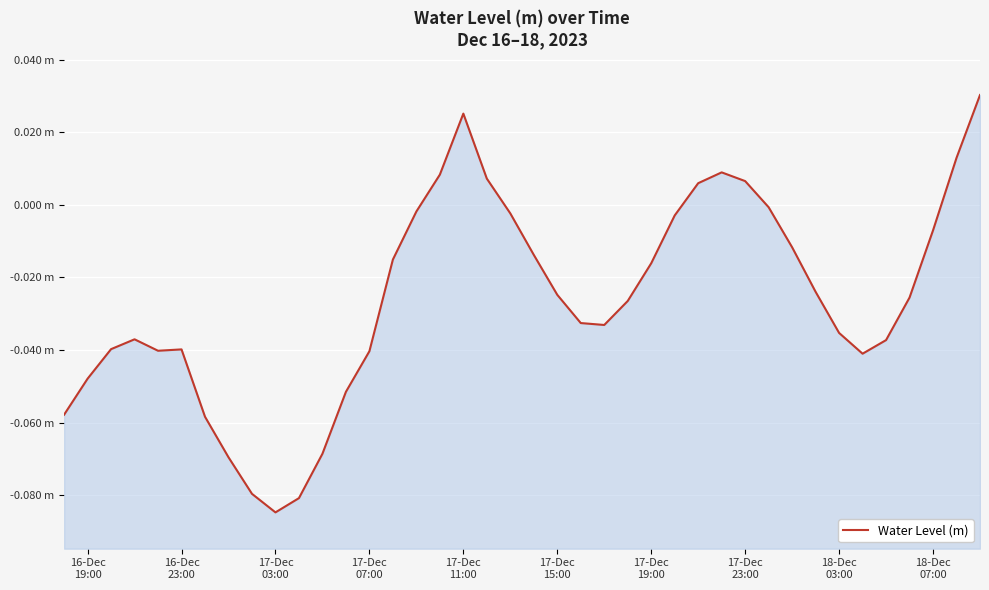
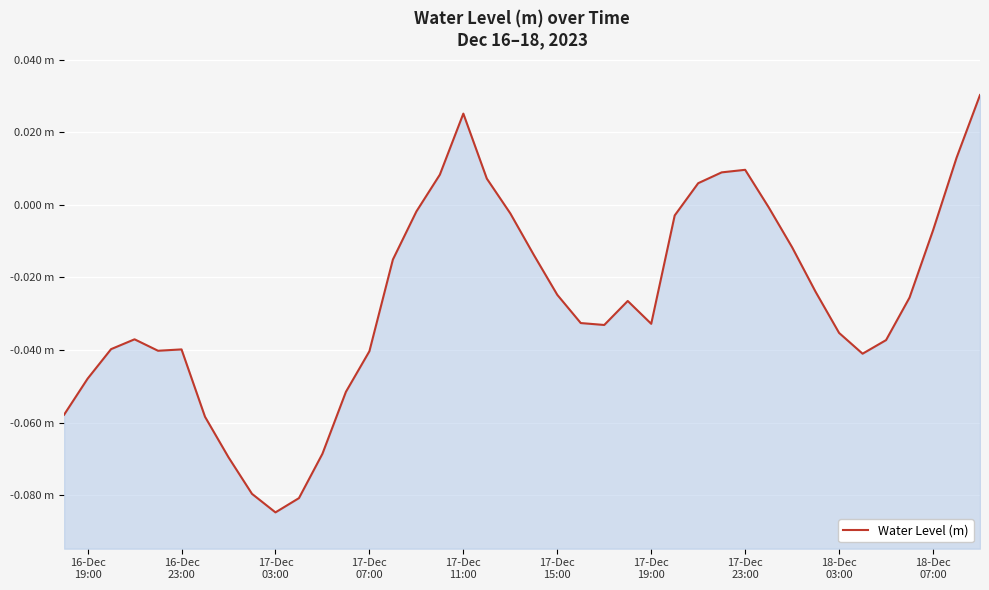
  {
    "16-Dec 19:00": "-0.048 m",
    "16-Dec 23:00": "-0.040 m",
    "17-Dec 03:00": "-0.085 m",
    "17-Dec 07:00": "-0.040 m",
    "17-Dec 11:00": "0.025 m",
    "17-Dec 15:00": "-0.025 m",
-   "17-Dec 19:00": "-0.016 m",
-   "17-Dec 23:00": "0.007 m",
+   "17-Dec 19:00": "-0.033 m",
+   "17-Dec 23:00": "0.010 m",
    "18-Dec 03:00": "-0.035 m",
    "18-Dec 07:00": "-0.007 m"
  }
